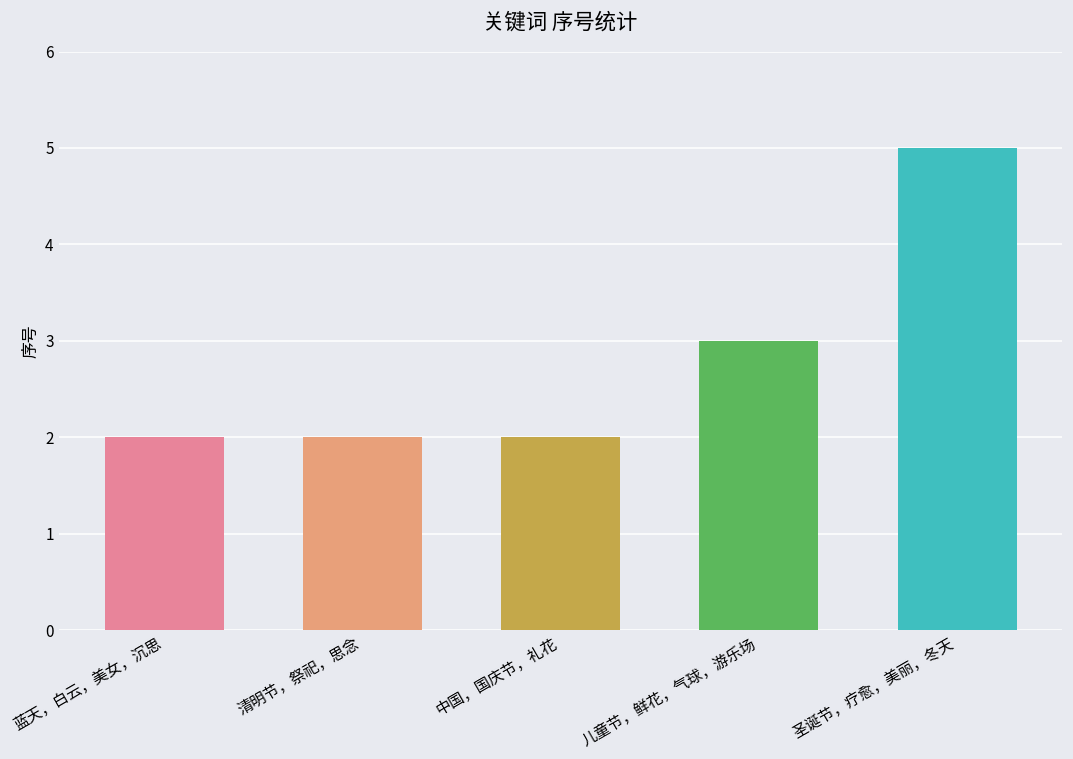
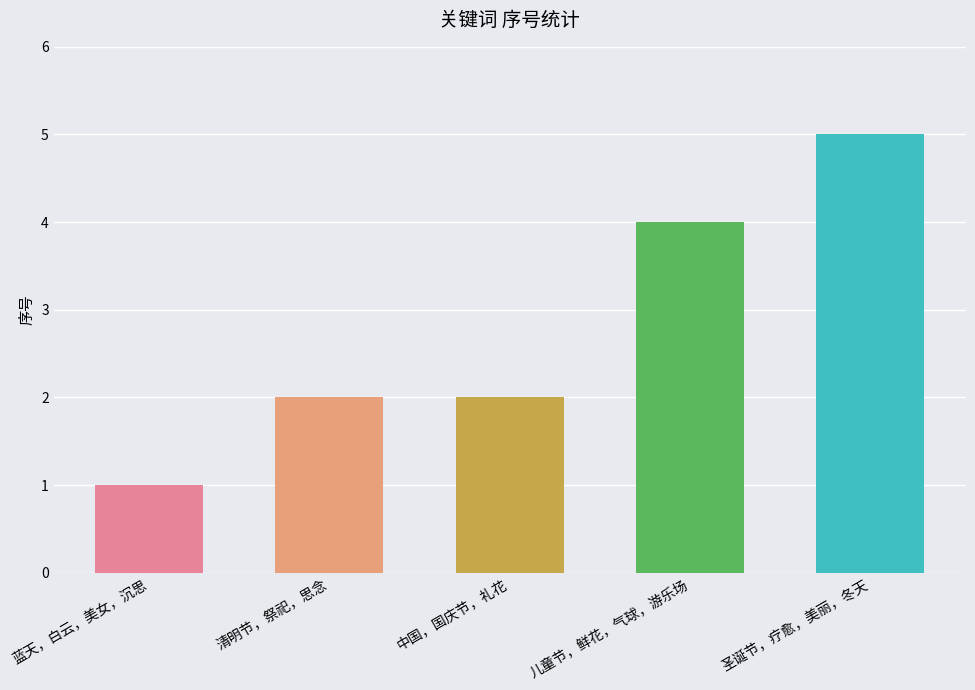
  {
-   "蓝天，白云，美女，沉思": 2,
+   "蓝天，白云，美女，沉思": 1,
    "清明节，祭祀，思念": 2,
    "中国，国庆节，礼花": 2,
-   "儿童节，鲜花，气球，游乐场": 3,
+   "儿童节，鲜花，气球，游乐场": 4,
    "圣诞节，疗愈，美丽，冬天": 5
  }
